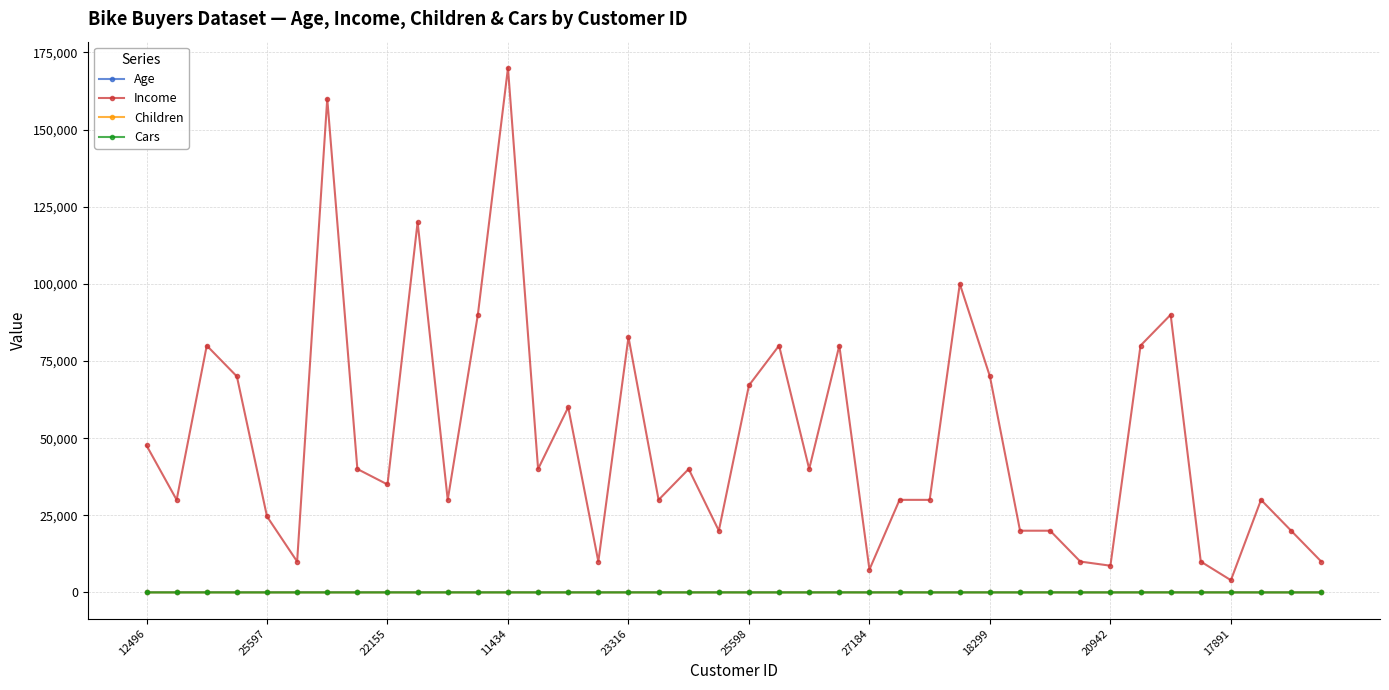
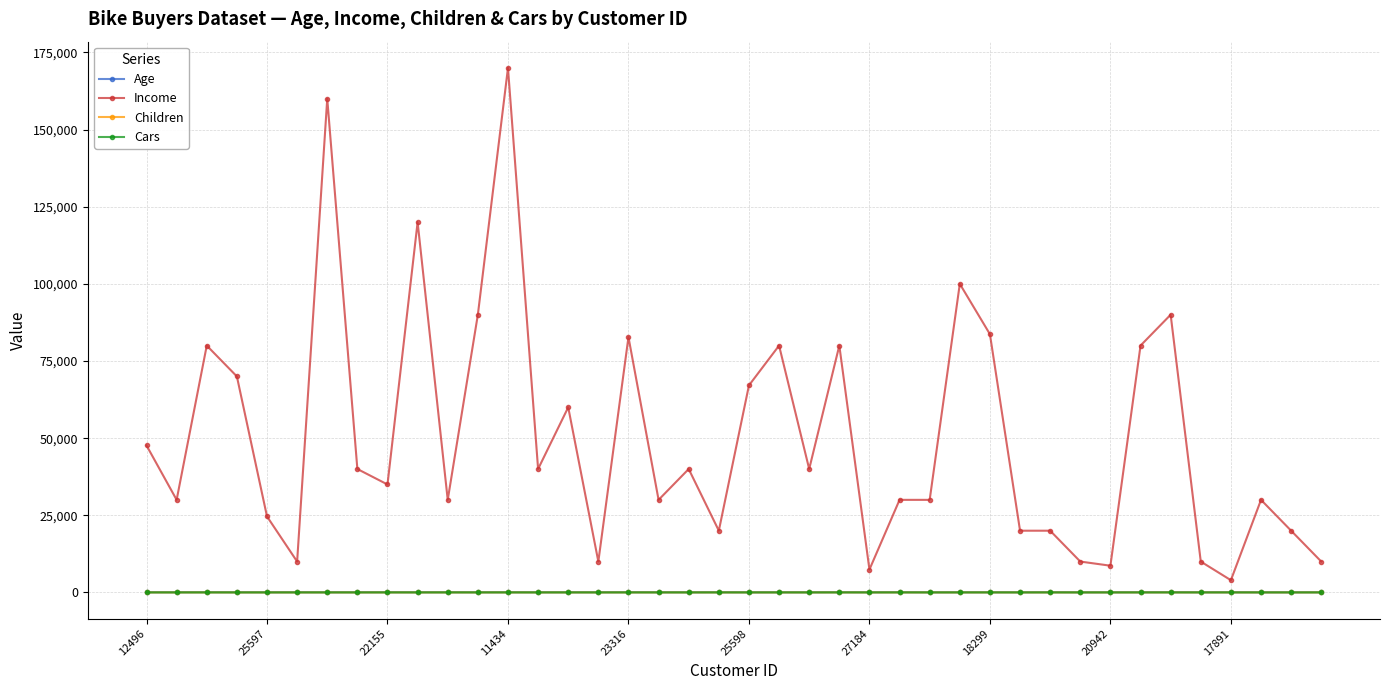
  {
    "Cars": {
      "12496": "0",
      "25597": "0",
      "22155": "0",
      "11434": "0",
      "23316": "0",
      "25598": "0",
      "27184": "0",
      "18299": "0",
      "20942": "0",
      "17891": "0"
    },
    "Income": {
      "12496": "48,000",
      "25597": "25,000",
      "22155": "35,000",
      "11434": "170,000",
      "23316": "83,000",
      "25598": "67,000",
      "27184": "7,000",
-     "18299": "70,000",
+     "18299": "84,000",
      "20942": "9,000",
      "17891": "4,000"
    }
  }
